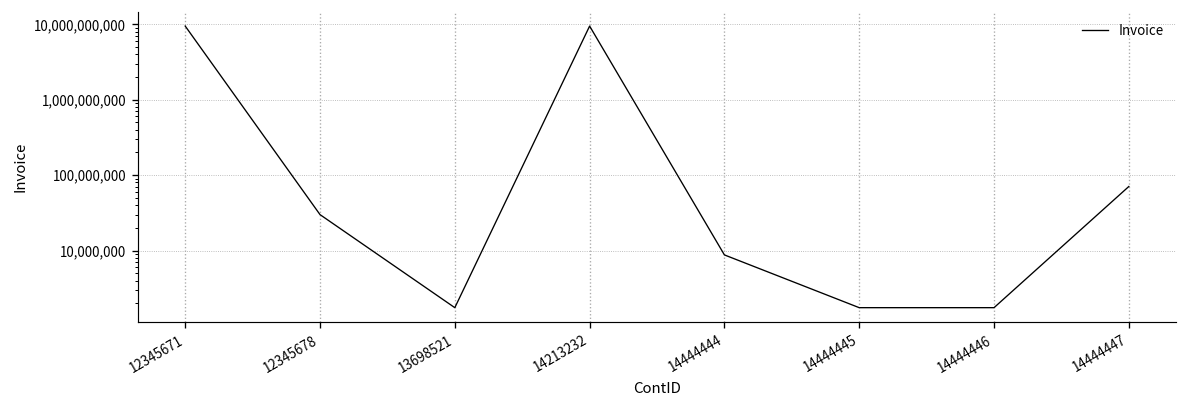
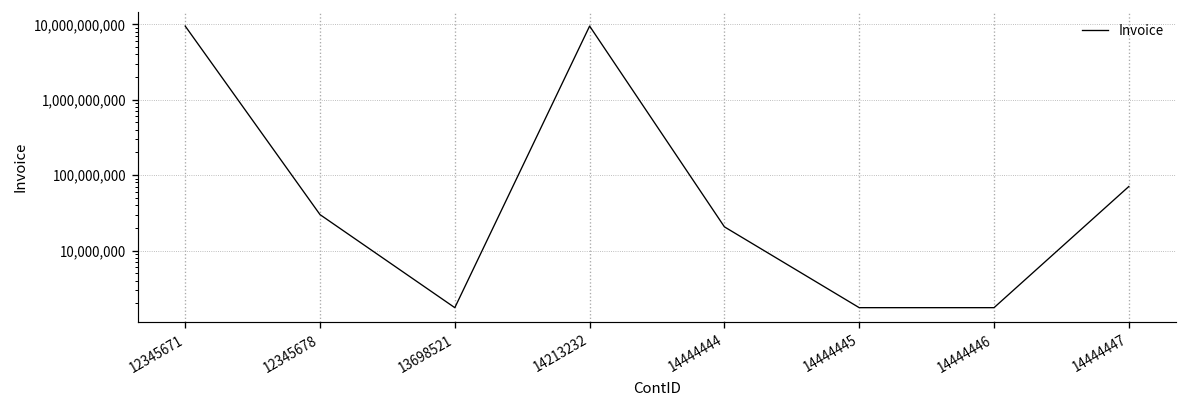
  {
    "12345671": "9,000,000,000",
    "12345678": "30,000,000",
    "13698521": "1,700,000",
    "14213232": "9,000,000,000",
-   "14444444": "9,000,000",
+   "14444444": "21,000,000",
    "14444445": "1,700,000",
    "14444446": "1,700,000",
    "14444447": "70,000,000"
  }
